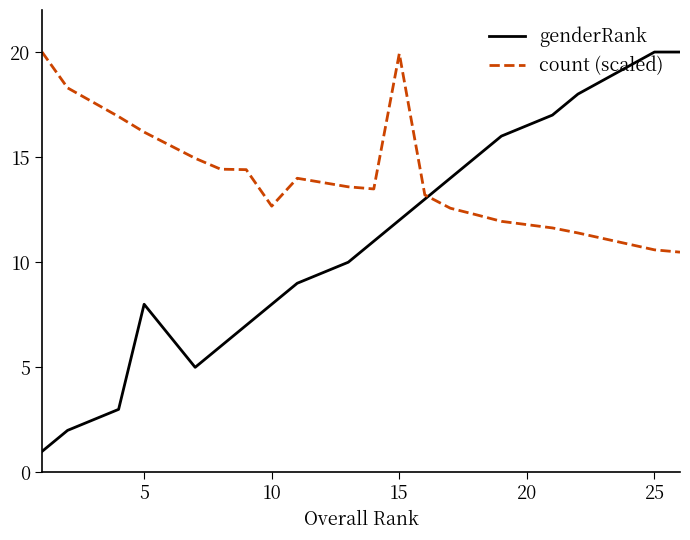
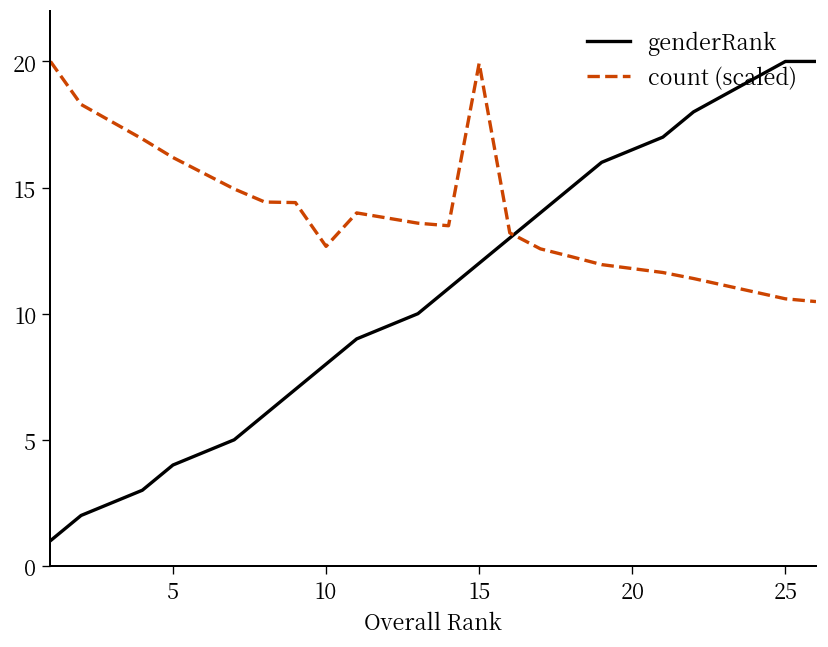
  {
    "genderRank": {
-     "5": 8,
+     "5": 4,
      "10": 8,
      "15": 12,
      "25": 20
    },
    "count (scaled)": {
      "5": 16.2,
      "10": 12.7,
      "15": 20,
      "25": 10.6
    }
  }
